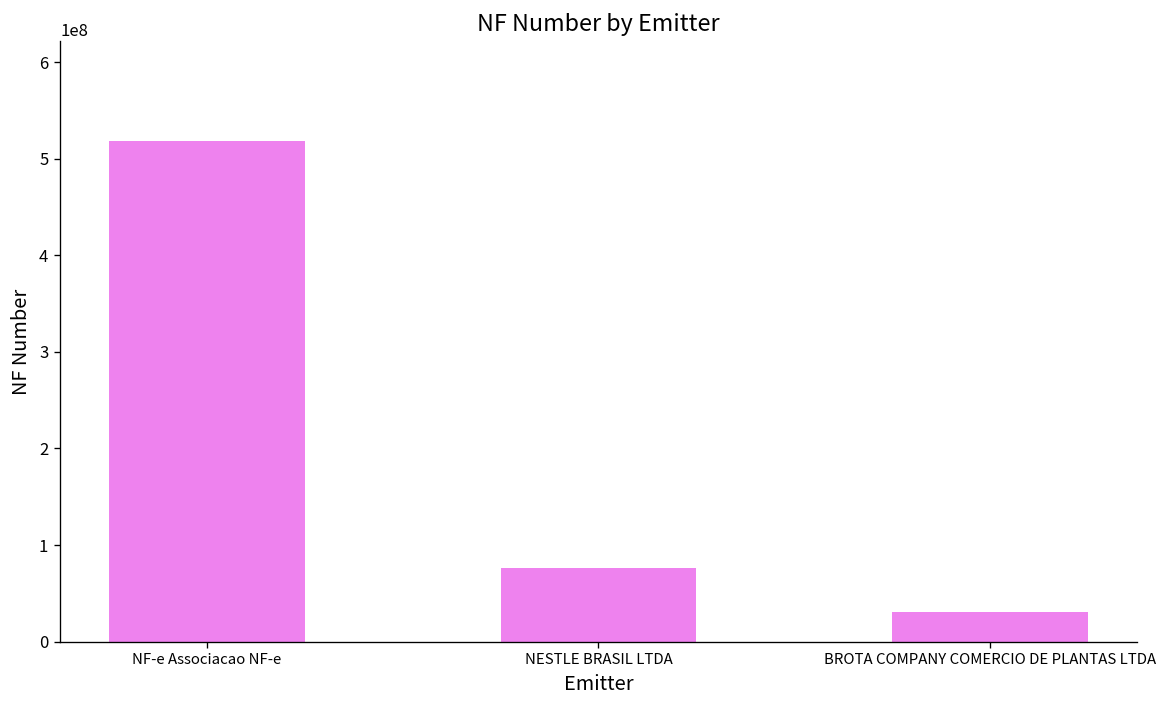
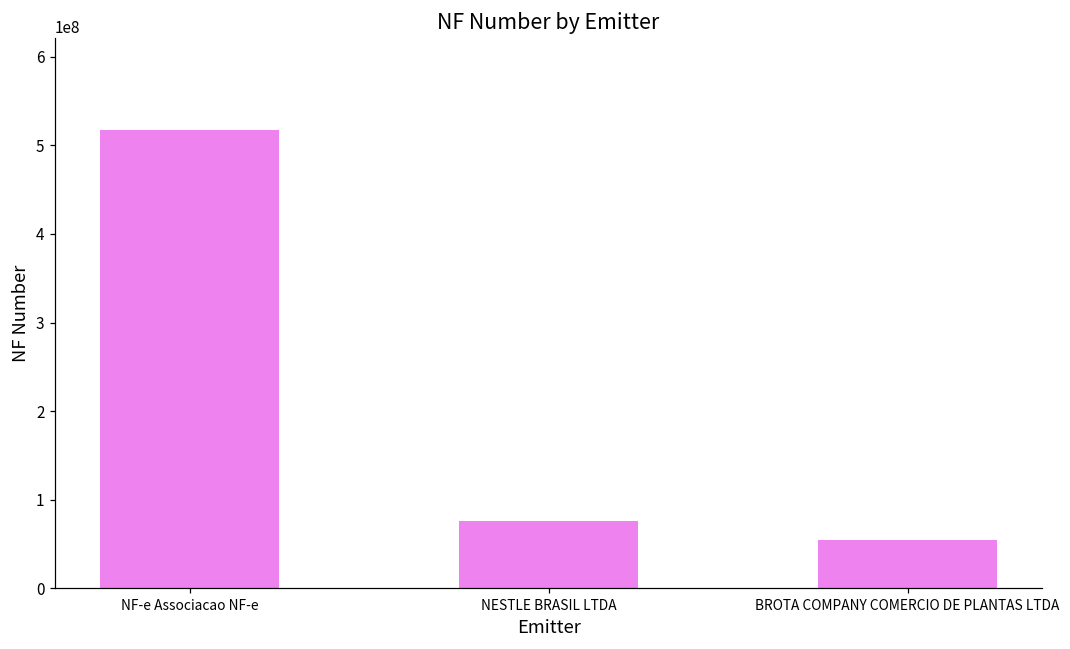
  {
    "NF-e Associacao NF-e": 520000000,
    "NESTLE BRASIL LTDA": 80000000,
-   "BROTA COMPANY COMERCIO DE PLANTAS LTDA": 30000000
+   "BROTA COMPANY COMERCIO DE PLANTAS LTDA": 50000000
  }
